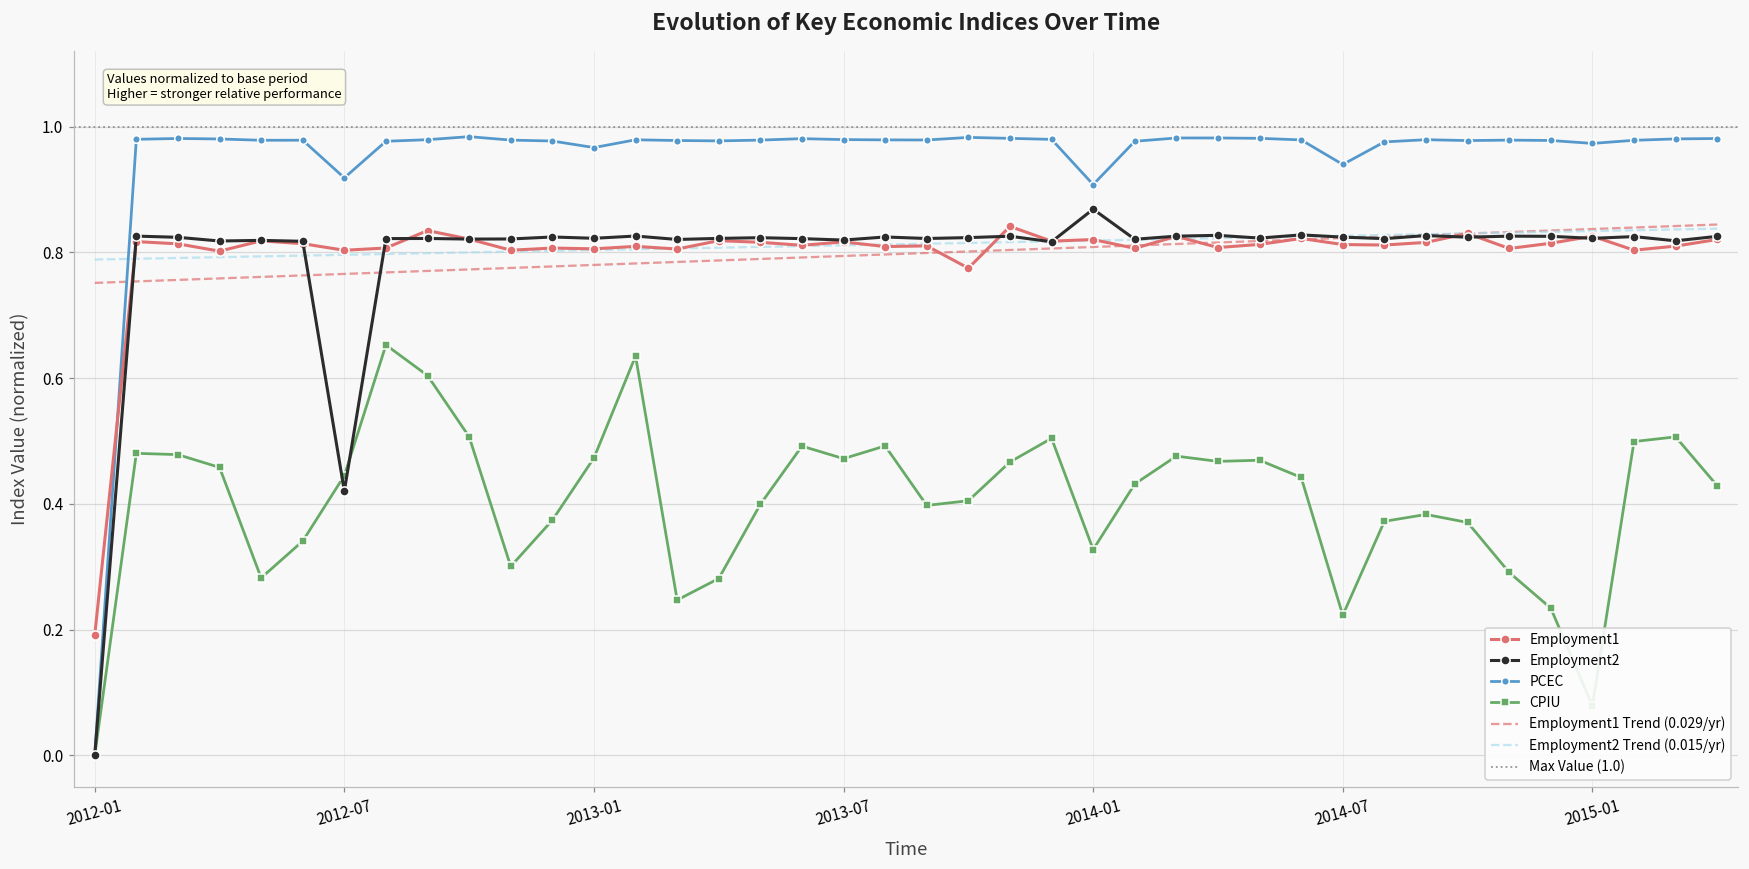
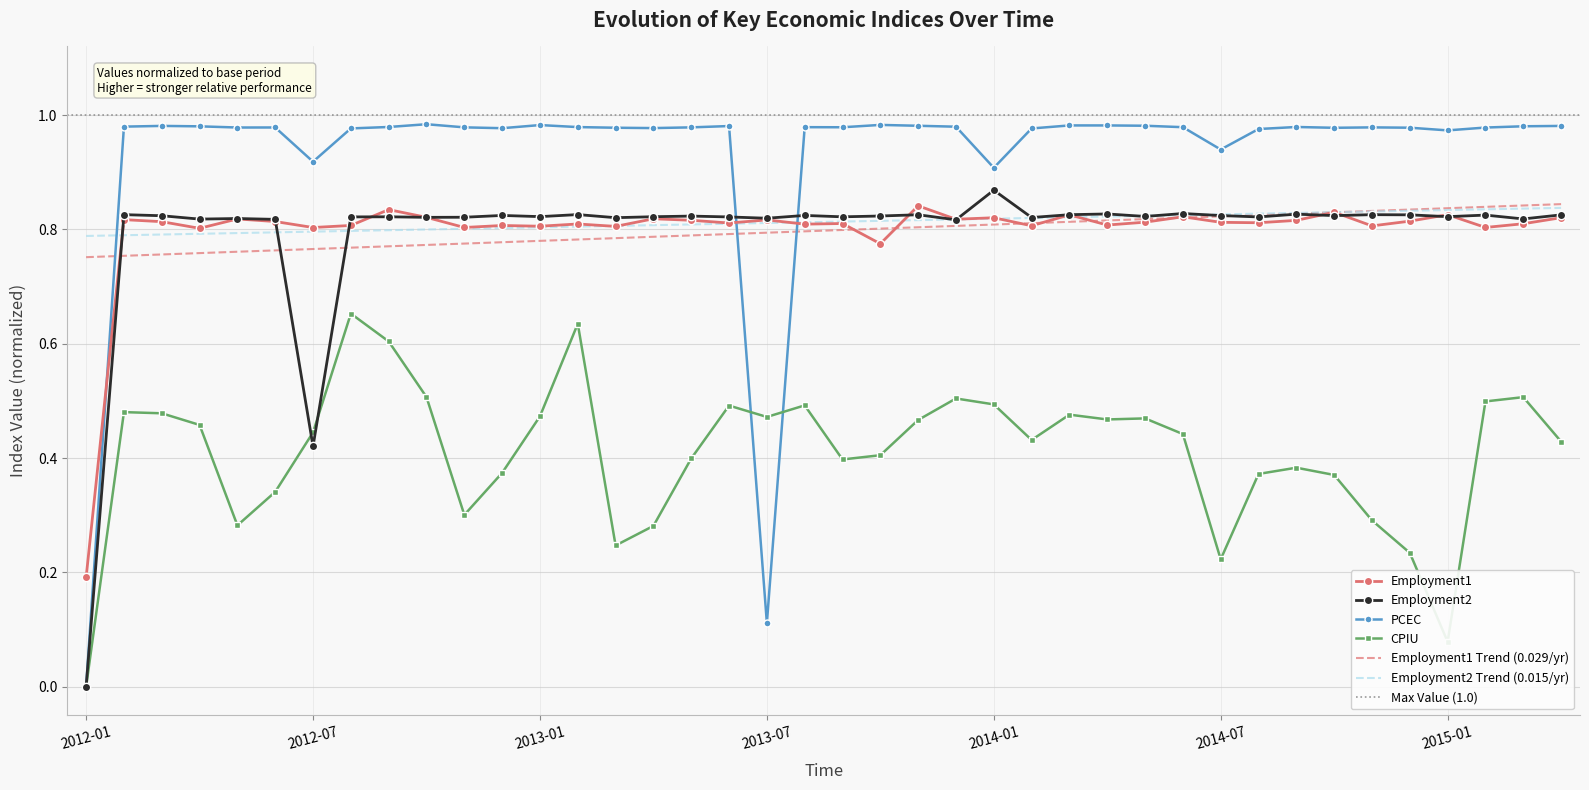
  {
    "Employment2": {
      "2012-07": 0.42,
      "2013-01": 0.82,
      "2014-01": 0.87
    },
    "PCEC": {
      "2012-07": 0.92,
-     "2013-01": 0.97,
-     "2013-07": 0.98,
+     "2013-01": 0.98,
+     "2013-07": 0.11,
      "2014-01": 0.91,
      "2014-07": 0.94,
      "2015-01": 0.97
    },
    "CPIU": {
      "2012-07": 0.44,
      "2013-01": 0.47,
      "2013-07": 0.47,
-     "2014-01": 0.33,
+     "2014-01": 0.49,
      "2014-07": 0.22
    },
    "Employment2 Trend (0.015/yr)": {
      "2012-01": 0.79,
      "2012-07": 0.80,
      "2013-07": 0.81
    }
  }
